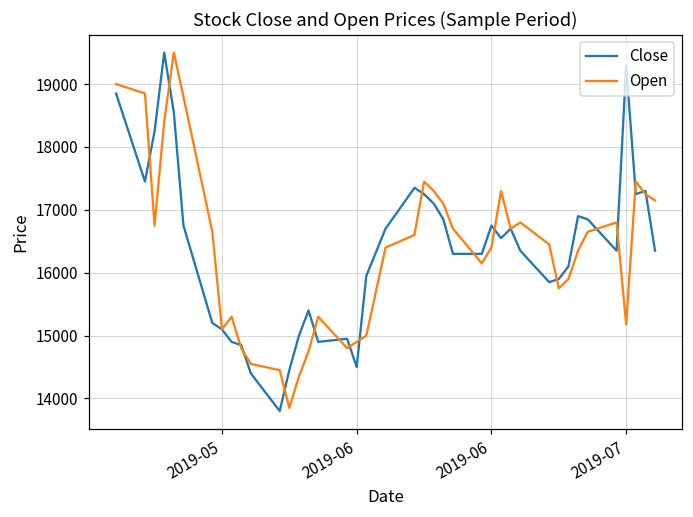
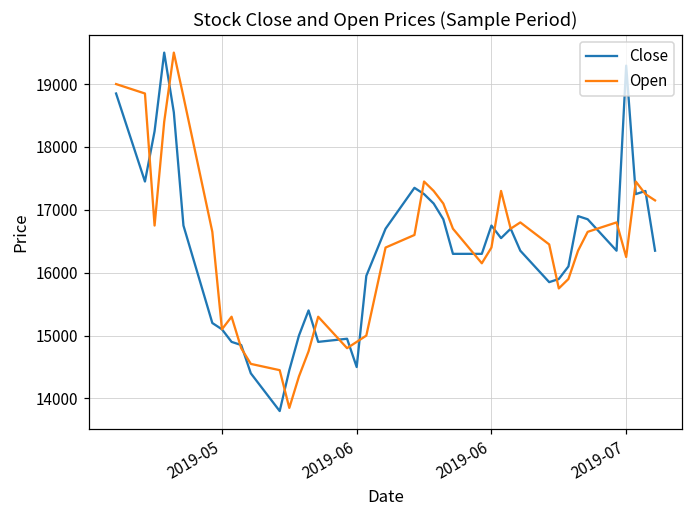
  {
    "Open": {
-     "2019-07": 15200
+     "2019-07": 16300
    }
  }
